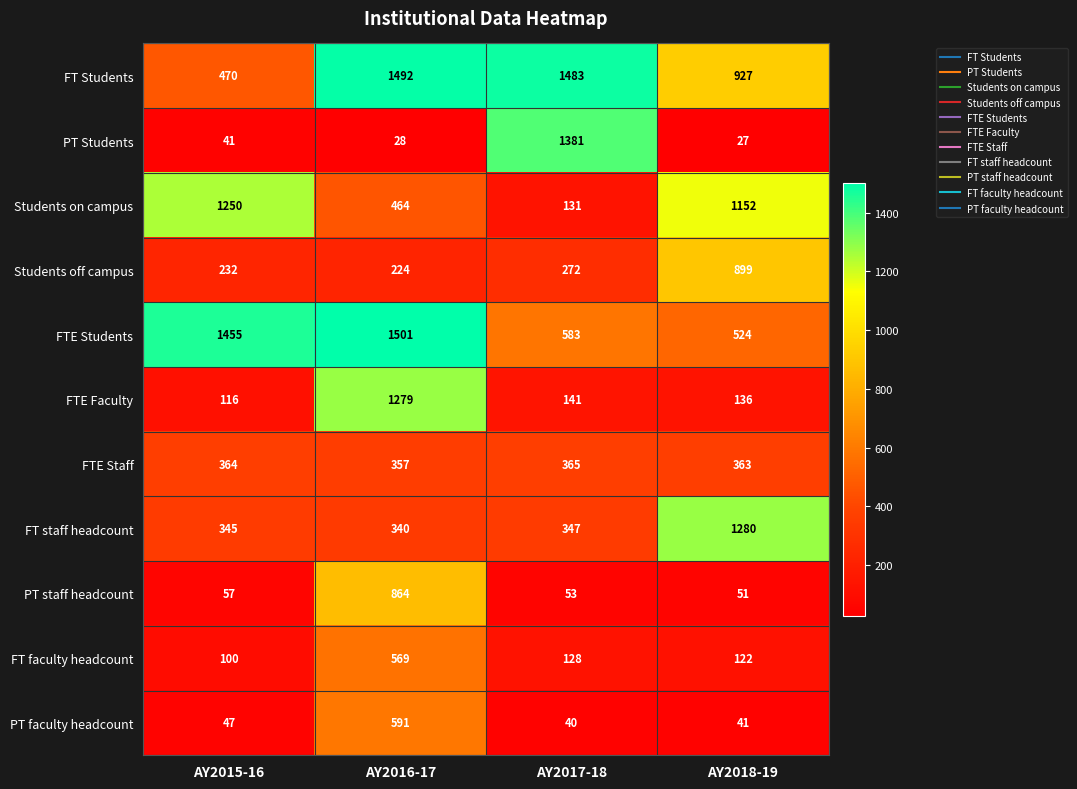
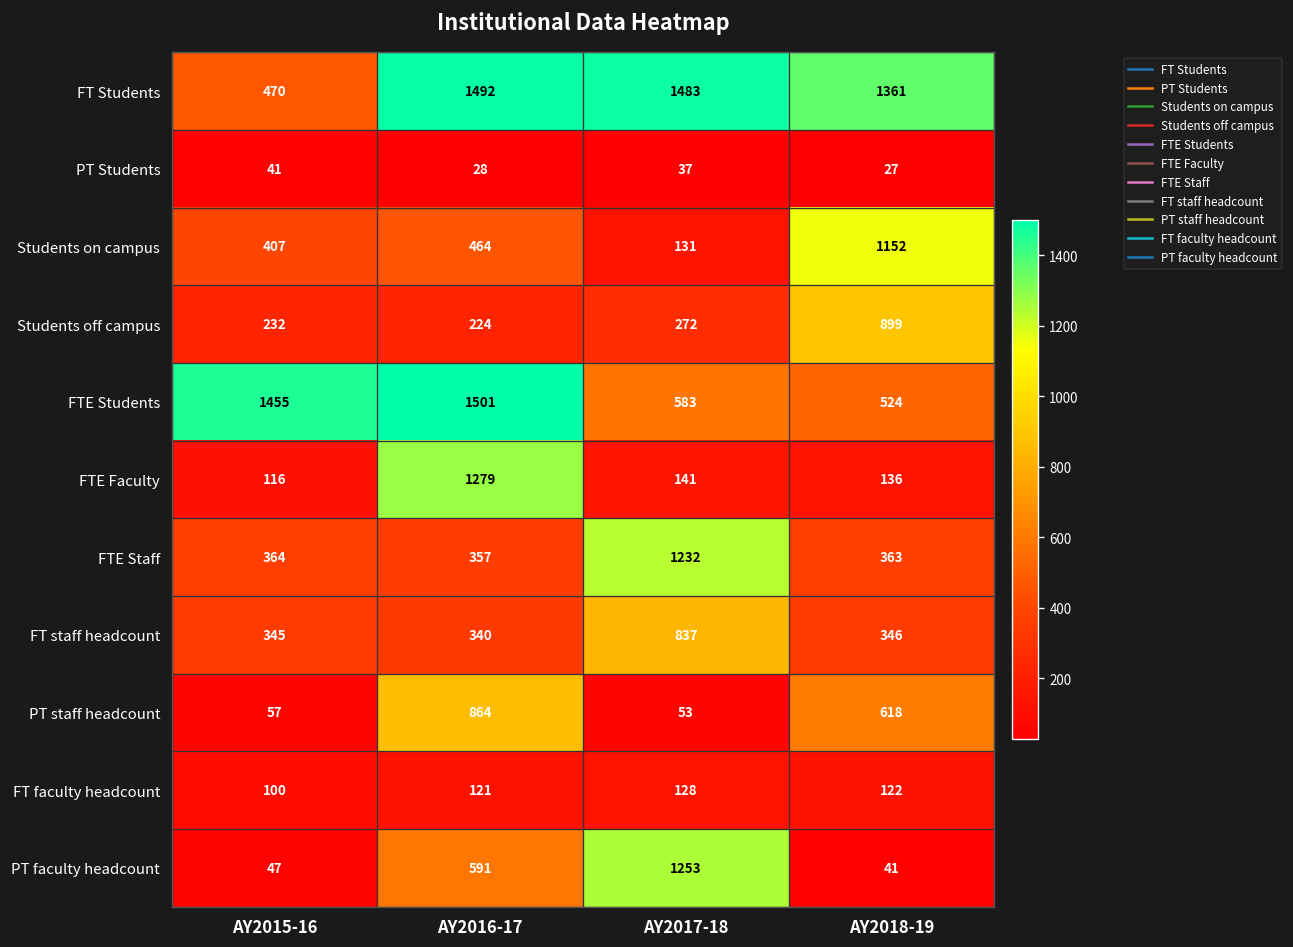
  {
    "FT Students": {
      "AY2015-16": 470,
      "AY2016-17": 1492,
      "AY2017-18": 1483,
-     "AY2018-19": 927
+     "AY2018-19": 1361
    },
    "PT Students": {
      "AY2015-16": 41,
      "AY2016-17": 28,
-     "AY2017-18": 1381,
+     "AY2017-18": 37,
      "AY2018-19": 27
    },
    "Students on campus": {
-     "AY2015-16": 1250,
+     "AY2015-16": 407,
      "AY2016-17": 464,
      "AY2017-18": 131,
      "AY2018-19": 1152
    },
    "Students off campus": {
      "AY2015-16": 232,
      "AY2016-17": 224,
      "AY2017-18": 272,
      "AY2018-19": 899
    },
    "FTE Students": {
      "AY2015-16": 1455,
      "AY2016-17": 1501,
      "AY2017-18": 583,
      "AY2018-19": 524
    },
    "FTE Faculty": {
      "AY2015-16": 116,
      "AY2016-17": 1279,
      "AY2017-18": 141,
      "AY2018-19": 136
    },
    "FTE Staff": {
      "AY2015-16": 364,
      "AY2016-17": 357,
-     "AY2017-18": 365,
+     "AY2017-18": 1232,
      "AY2018-19": 363
    },
    "FT staff headcount": {
      "AY2015-16": 345,
      "AY2016-17": 340,
-     "AY2017-18": 347,
-     "AY2018-19": 1280
+     "AY2017-18": 837,
+     "AY2018-19": 346
    },
    "PT staff headcount": {
      "AY2015-16": 57,
      "AY2016-17": 864,
      "AY2017-18": 53,
-     "AY2018-19": 51
+     "AY2018-19": 618
    },
    "FT faculty headcount": {
      "AY2015-16": 100,
-     "AY2016-17": 569,
+     "AY2016-17": 121,
      "AY2017-18": 128,
      "AY2018-19": 122
    },
    "PT faculty headcount": {
      "AY2015-16": 47,
      "AY2016-17": 591,
-     "AY2017-18": 40,
+     "AY2017-18": 1253,
      "AY2018-19": 41
    }
  }
